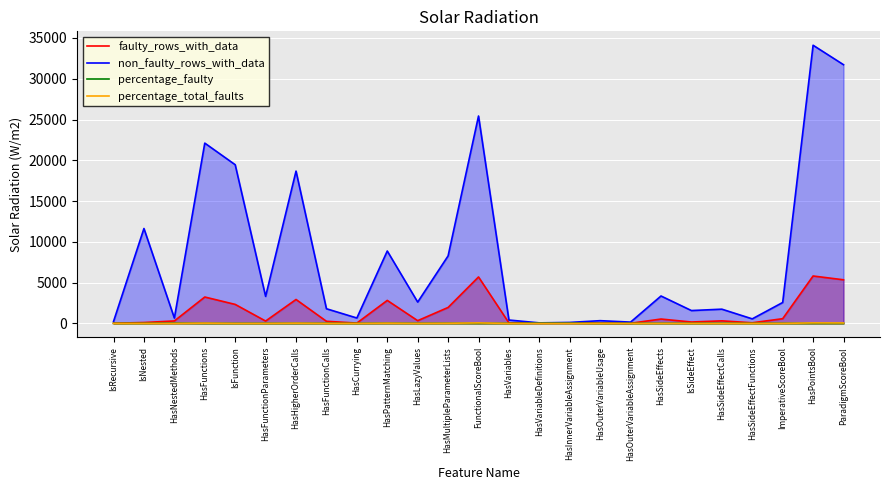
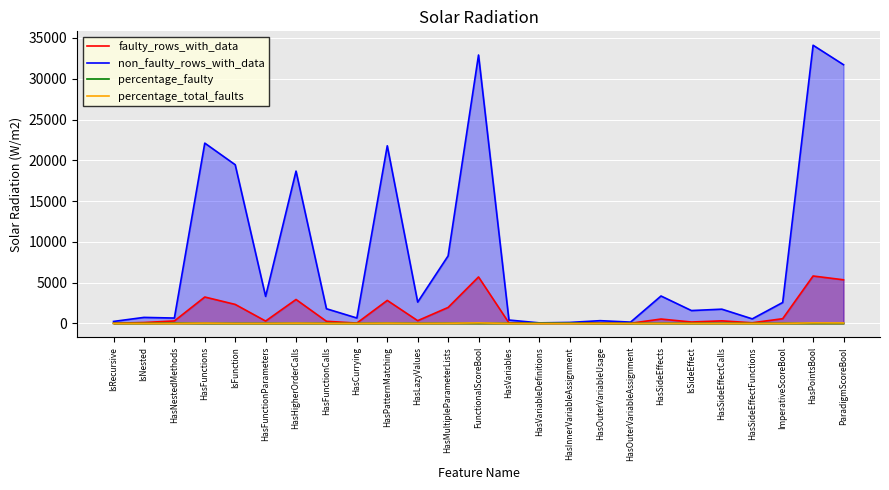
  {
    "faulty_rows_with_data": {
      "HasFunctions": 3000,
      "IsFunction": 2000,
      "HasHigherOrderCalls": 3000,
      "HasPatternMatching": 3000,
      "HasLazyValues": 0,
      "HasMultipleParameterLists": 2000,
      "FunctionalScoreBool": 6000,
      "HasSideEffects": 1000,
      "ImperativeScoreBool": 1000,
      "HasPointsBool": 6000,
      "ParadigmScoreBool": 5000
    },
    "non_faulty_rows_with_data": {
-     "IsNested": 12000,
+     "IsNested": 1000,
      "HasNestedMethods": 1000,
      "HasFunctions": 22000,
      "IsFunction": 19000,
      "HasFunctionParameters": 3000,
      "HasHigherOrderCalls": 19000,
      "HasFunctionCalls": 2000,
      "HasCurrying": 1000,
-     "HasPatternMatching": 9000,
+     "HasPatternMatching": 22000,
      "HasLazyValues": 3000,
      "HasMultipleParameterLists": 8000,
-     "FunctionalScoreBool": 25000,
+     "FunctionalScoreBool": 33000,
      "HasVariables": 0,
      "HasSideEffects": 3000,
      "IsSideEffect": 2000,
      "HasSideEffectCalls": 2000,
      "HasSideEffectFunctions": 1000,
      "ImperativeScoreBool": 3000,
      "HasPointsBool": 34000,
      "ParadigmScoreBool": 32000
    },
    "percentage_total_faults": {
      "HasFunctions": 0,
      "IsFunction": 0,
      "HasHigherOrderCalls": 0,
      "HasPatternMatching": 0,
      "HasLazyValues": 0,
      "HasMultipleParameterLists": 0,
      "FunctionalScoreBool": 0,
      "HasSideEffects": 0,
      "ImperativeScoreBool": 0,
      "HasPointsBool": 0,
      "ParadigmScoreBool": 0
    }
  }
